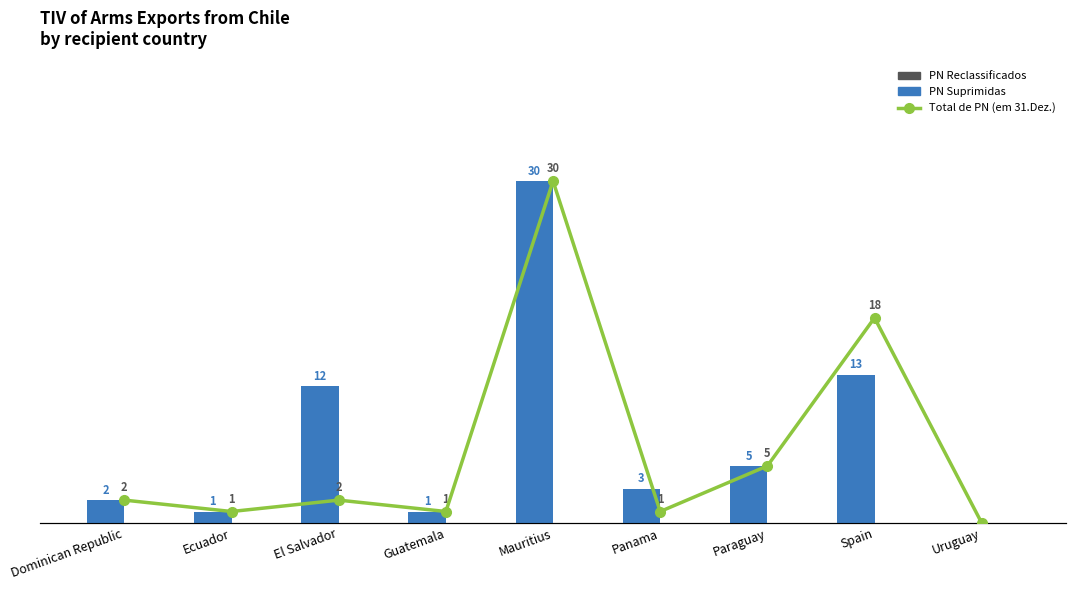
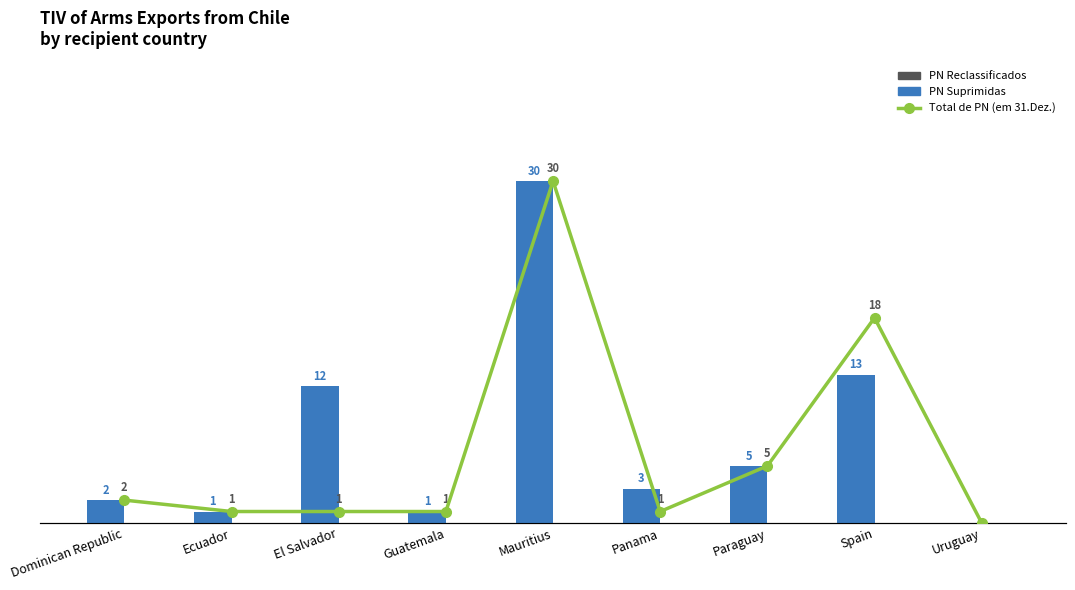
  {
    "Total de PN (em 31.Dez.)": {
      "Dominican Republic": 2,
      "Ecuador": 1,
-     "El Salvador": 2,
+     "El Salvador": 1,
      "Guatemala": 1,
      "Mauritius": 30,
      "Panama": 1,
      "Paraguay": 5,
      "Spain": 18
    }
  }
